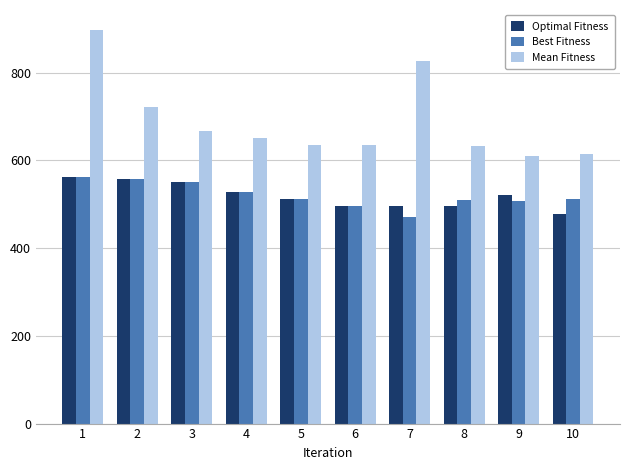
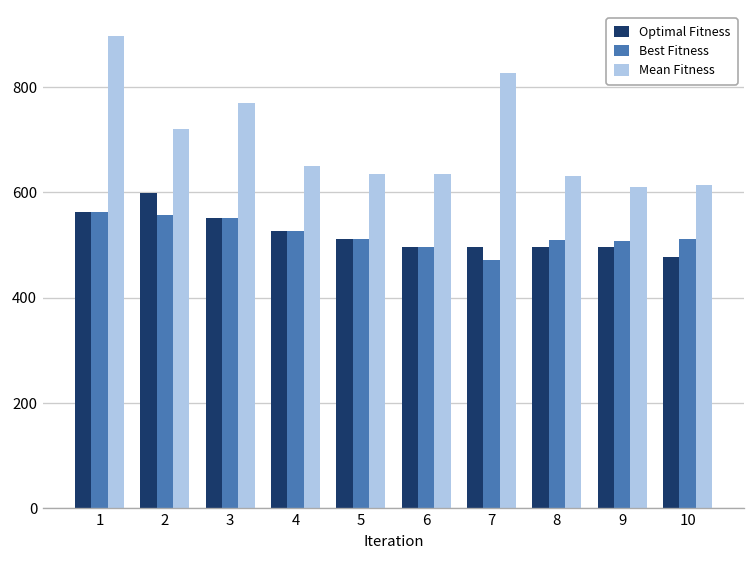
  {
    "Optimal Fitness": {
      "1": 560,
-     "2": 560,
+     "2": 600,
      "3": 550,
      "4": 530,
      "5": 510,
      "6": 500,
      "7": 500,
      "8": 500,
-     "9": 520,
+     "9": 500,
      "10": 480
    },
    "Best Fitness": {
      "1": 560,
      "2": 560,
      "3": 550,
      "4": 530,
      "5": 510,
      "6": 500,
      "7": 470,
      "8": 510,
      "9": 510,
      "10": 510
    },
    "Mean Fitness": {
      "1": 900,
      "2": 720,
-     "3": 670,
+     "3": 770,
      "4": 650,
      "5": 640,
      "6": 640,
      "7": 830,
      "8": 630,
      "9": 610,
      "10": 610
    }
  }
